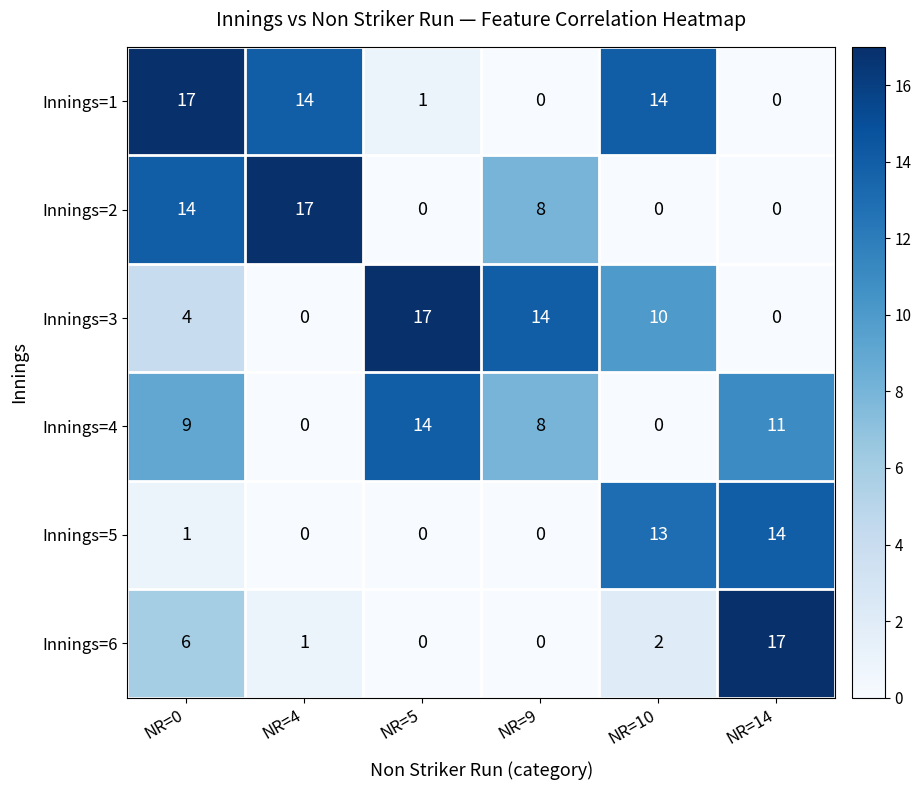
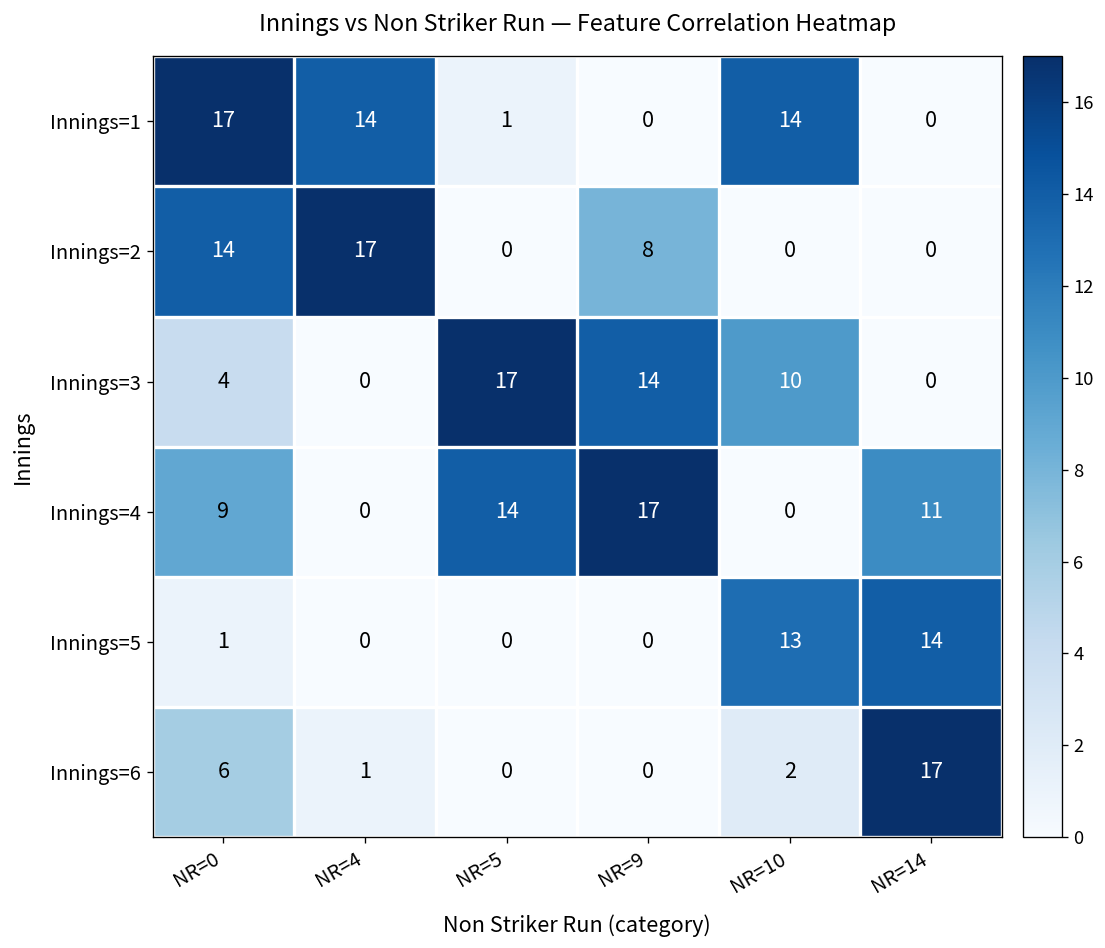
  {
    "Innings=1": {
      "NR=0": 17,
      "NR=4": 14,
      "NR=5": 1,
      "NR=9": 0,
      "NR=10": 14,
      "NR=14": 0
    },
    "Innings=2": {
      "NR=0": 14,
      "NR=4": 17,
      "NR=5": 0,
      "NR=9": 8,
      "NR=10": 0,
      "NR=14": 0
    },
    "Innings=3": {
      "NR=0": 4,
      "NR=4": 0,
      "NR=5": 17,
      "NR=9": 14,
      "NR=10": 10,
      "NR=14": 0
    },
    "Innings=4": {
      "NR=0": 9,
      "NR=4": 0,
      "NR=5": 14,
-     "NR=9": 8,
+     "NR=9": 17,
      "NR=10": 0,
      "NR=14": 11
    },
    "Innings=5": {
      "NR=0": 1,
      "NR=4": 0,
      "NR=5": 0,
      "NR=9": 0,
      "NR=10": 13,
      "NR=14": 14
    },
    "Innings=6": {
      "NR=0": 6,
      "NR=4": 1,
      "NR=5": 0,
      "NR=9": 0,
      "NR=10": 2,
      "NR=14": 17
    }
  }
